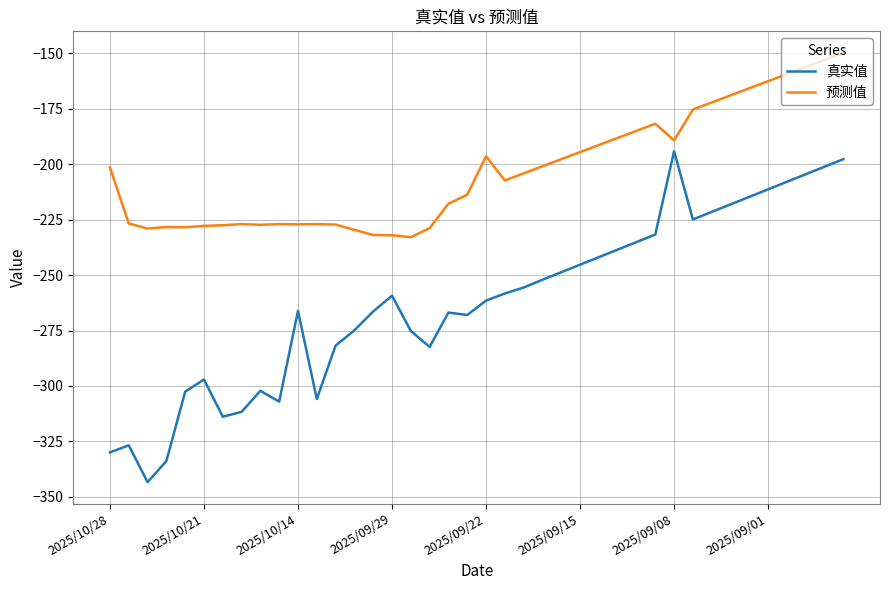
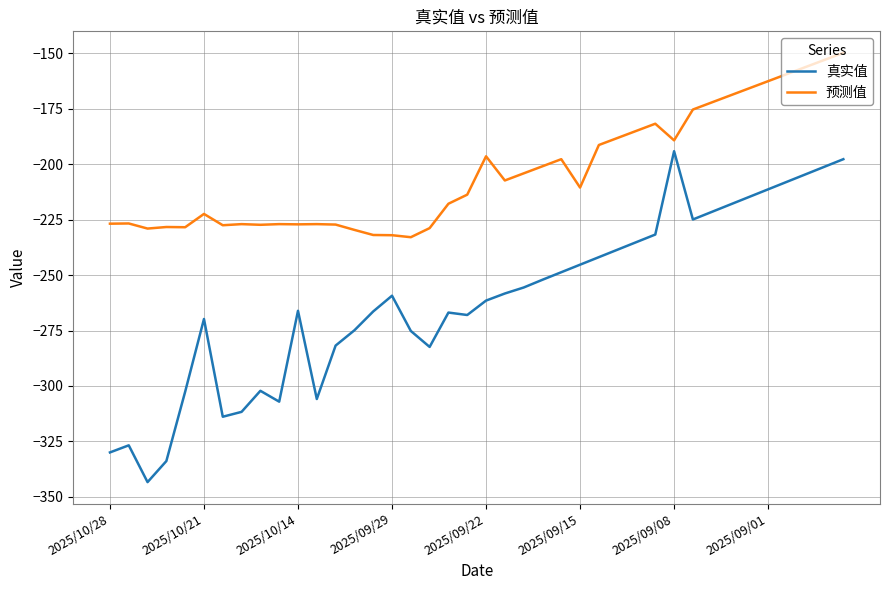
  {
    "真实值": {
      "2025/10/28": -330,
-     "2025/10/21": -297,
+     "2025/10/21": -270,
      "2025/10/14": -266,
      "2025/09/29": -259,
      "2025/09/22": -262,
      "2025/09/15": -245,
      "2025/09/08": -194,
      "2025/09/01": -211
    },
    "预测值": {
-     "2025/10/28": -201,
-     "2025/10/21": -228,
+     "2025/10/28": -227,
+     "2025/10/21": -222,
      "2025/10/14": -227,
      "2025/09/29": -232,
      "2025/09/22": -196,
-     "2025/09/15": -195,
+     "2025/09/15": -211,
      "2025/09/08": -189,
      "2025/09/01": -163
    }
  }
